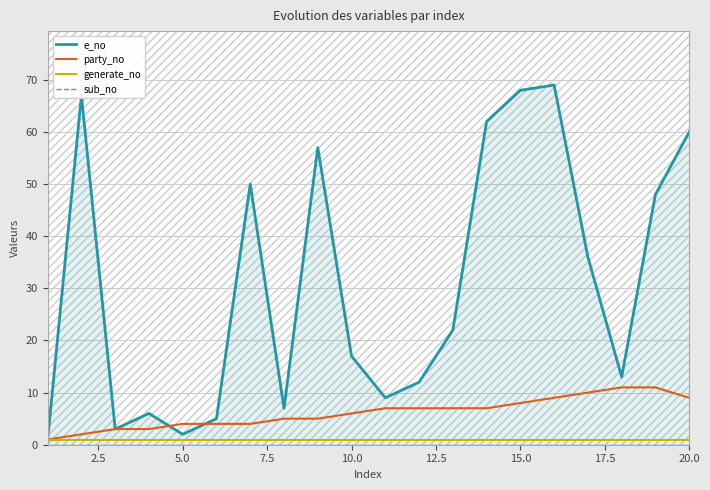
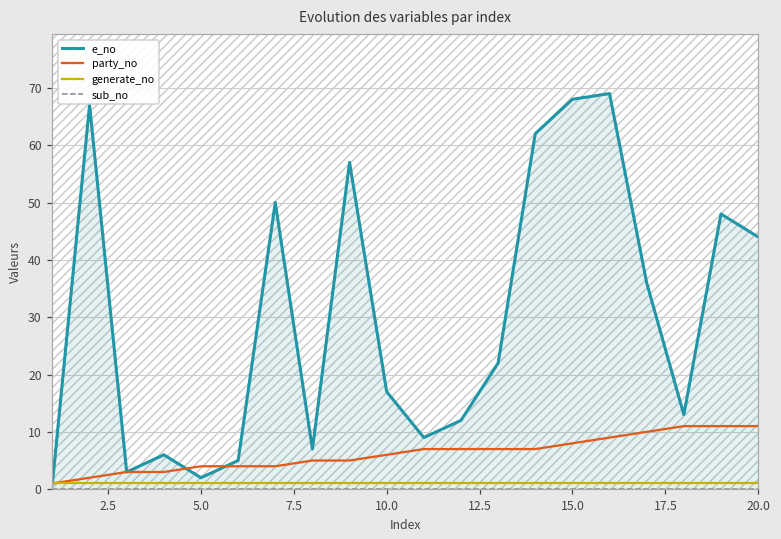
  {
    "e_no": {
      "5.0": 2,
      "10.0": 17,
      "15.0": 68,
-     "20.0": 60
+     "20.0": 44
    },
    "party_no": {
      "5.0": 4,
      "10.0": 6,
      "15.0": 8,
-     "20.0": 9
+     "20.0": 11
    },
    "generate_no": {
      "5.0": 1,
      "10.0": 1,
      "15.0": 1,
      "20.0": 1
    },
    "sub_no": {
      "5.0": 0,
      "10.0": 0,
      "15.0": 0,
      "20.0": 0
    }
  }
